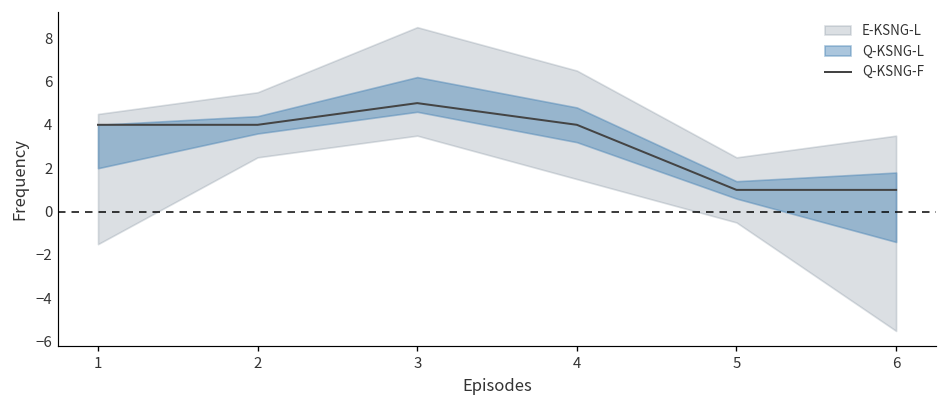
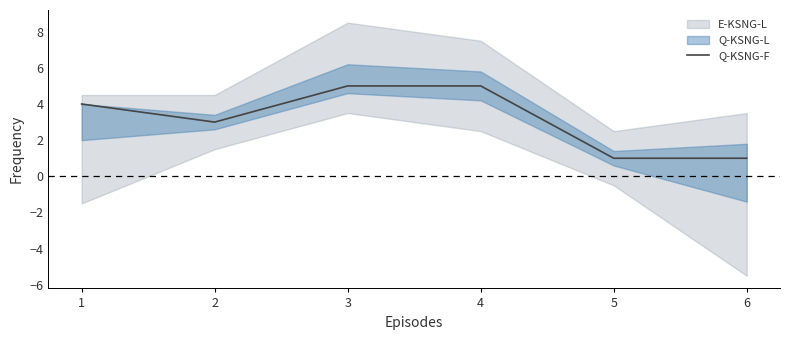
  {
    "Q-KSNG-F": {
-     "2": 4,
+     "2": 3,
      "3": 5,
-     "4": 4,
+     "4": 5,
      "5": 1,
      "6": 1
    }
  }
